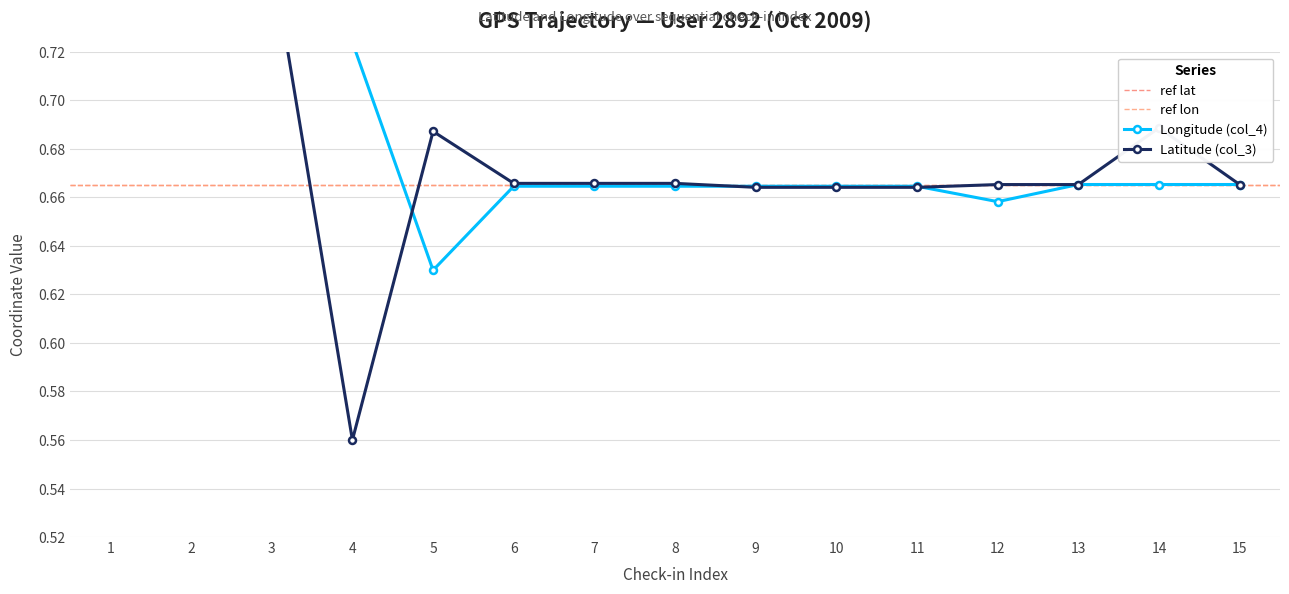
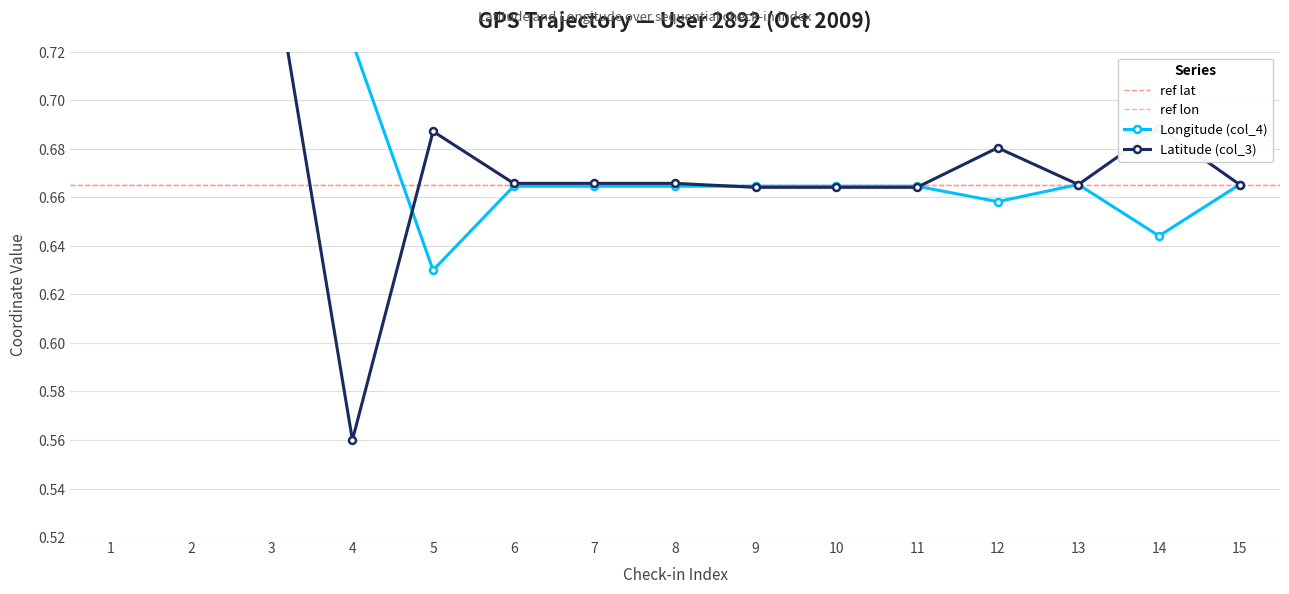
  {
    "Longitude (col_4)": {
      "5": 0.630,
      "6": 0.665,
      "7": 0.665,
      "8": 0.665,
      "12": 0.658,
-     "14": 0.665
+     "14": 0.644
    },
    "Latitude (col_3)": {
      "4": 0.560,
      "5": 0.687,
      "6": 0.666,
      "7": 0.666,
      "8": 0.666,
-     "12": 0.665
+     "12": 0.680
    }
  }
